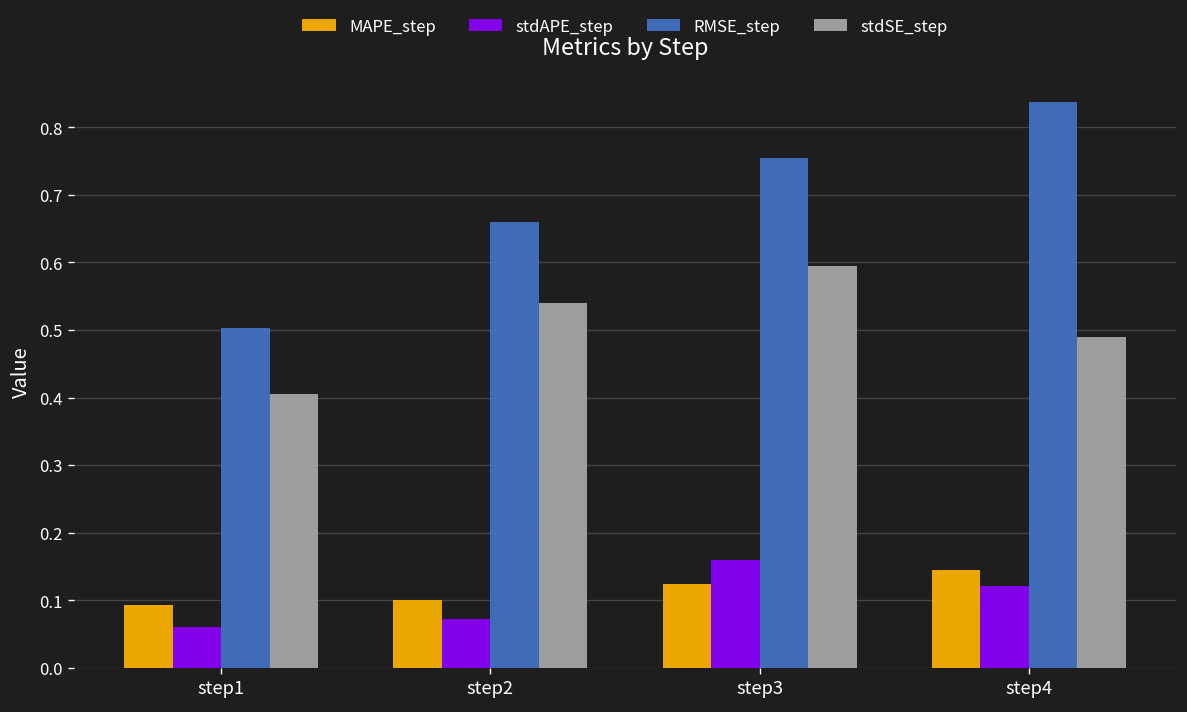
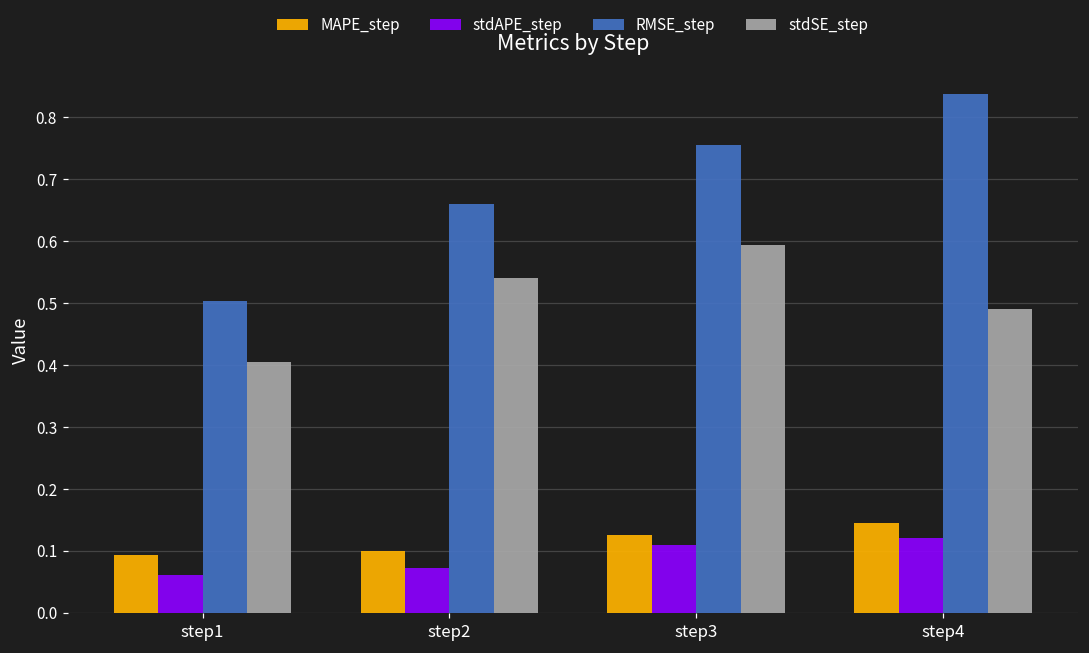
  {
    "MAPE_step": {
      "step1": 0.09,
      "step2": 0.10,
      "step3": 0.12,
      "step4": 0.14
    },
    "stdAPE_step": {
      "step1": 0.06,
      "step2": 0.07,
-     "step3": 0.16,
+     "step3": 0.11,
      "step4": 0.12
    },
    "RMSE_step": {
      "step1": 0.50,
      "step2": 0.66,
      "step3": 0.76,
      "step4": 0.84
    },
    "stdSE_step": {
      "step1": 0.40,
      "step2": 0.54,
      "step3": 0.59,
      "step4": 0.49
    }
  }
